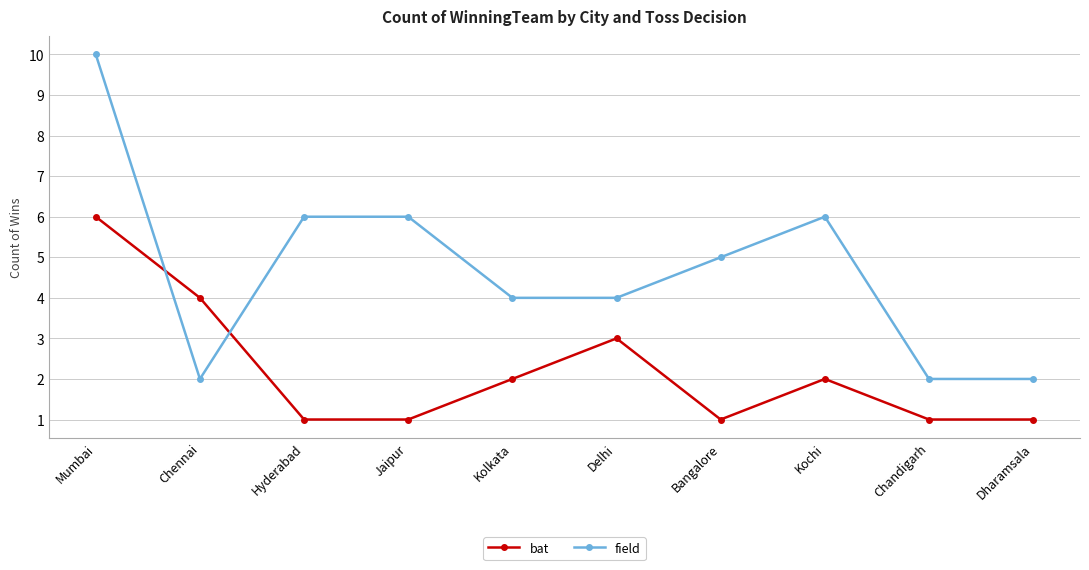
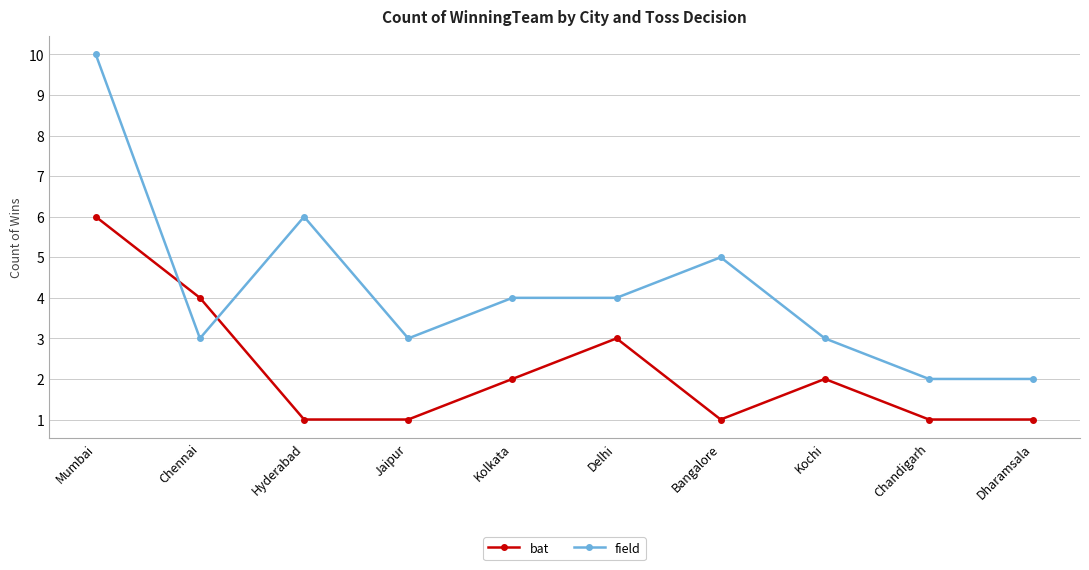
  {
    "bat": {
      "Mumbai": 6,
      "Chennai": 4,
      "Hyderabad": 1,
      "Jaipur": 1,
      "Kolkata": 2,
      "Delhi": 3,
      "Bangalore": 1,
      "Kochi": 2,
      "Chandigarh": 1,
      "Dharamsala": 1
    },
    "field": {
      "Mumbai": 10,
-     "Chennai": 2,
+     "Chennai": 3,
      "Hyderabad": 6,
-     "Jaipur": 6,
+     "Jaipur": 3,
      "Kolkata": 4,
      "Delhi": 4,
      "Bangalore": 5,
-     "Kochi": 6,
+     "Kochi": 3,
      "Chandigarh": 2,
      "Dharamsala": 2
    }
  }
